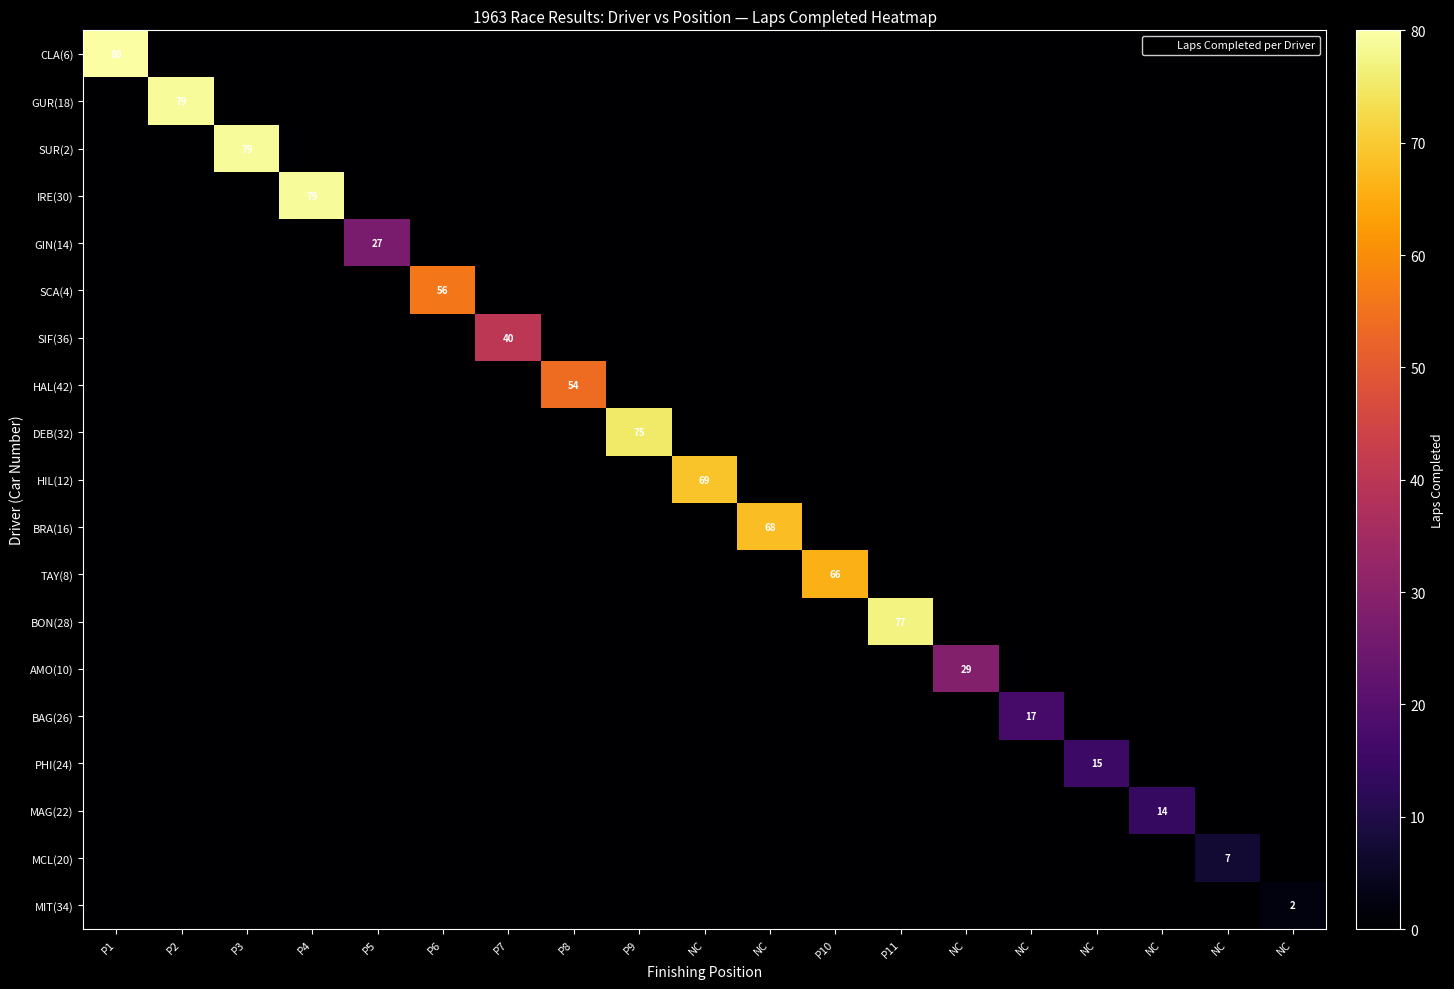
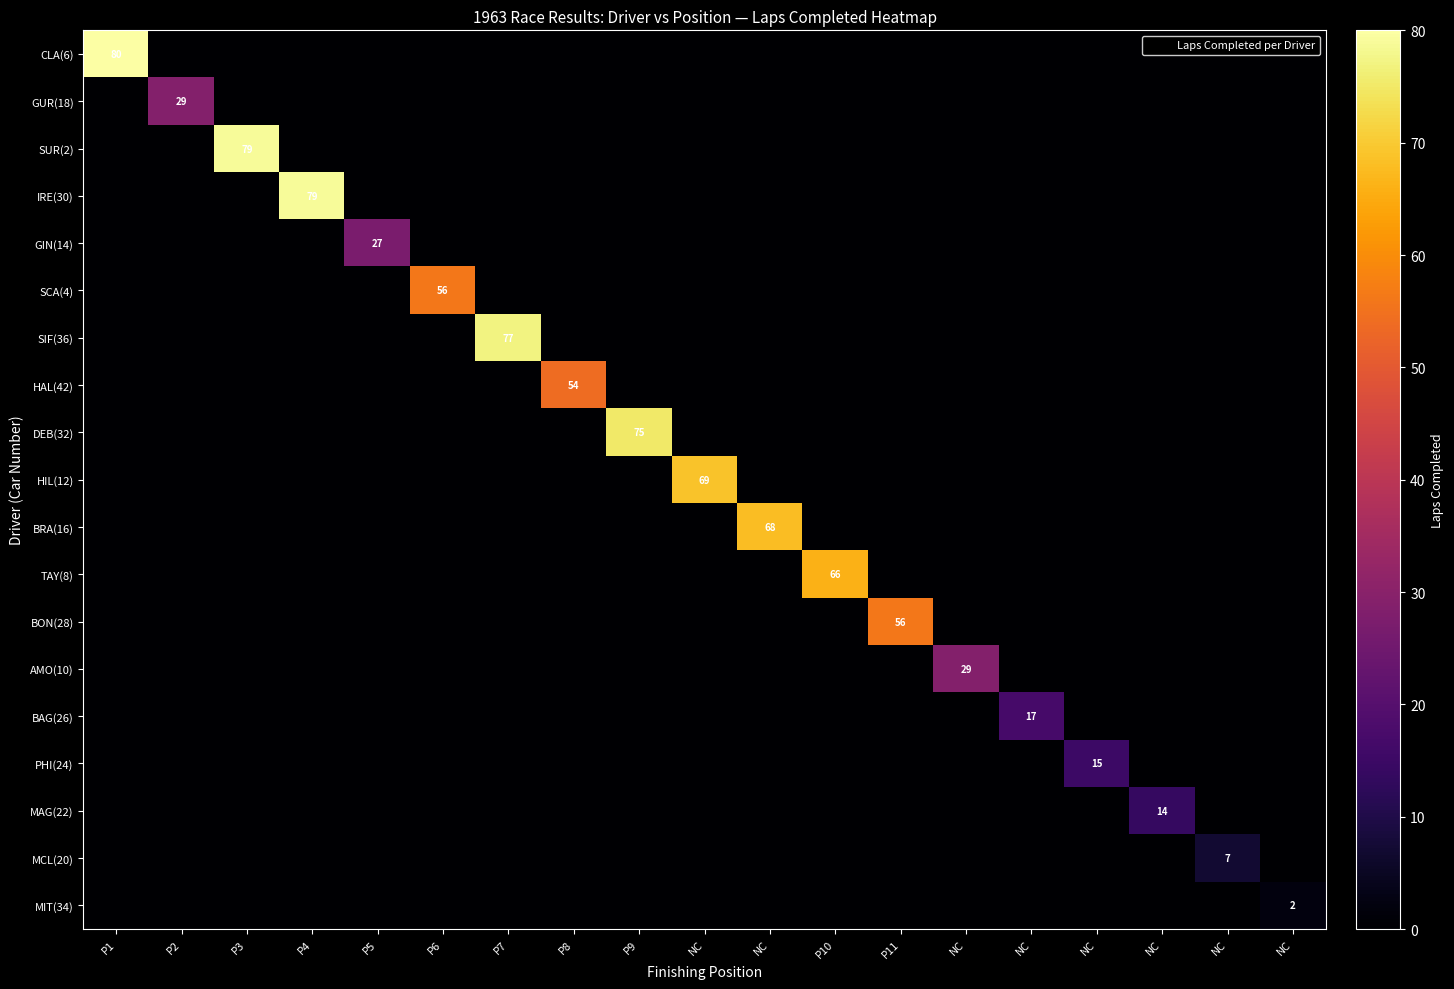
  {
    "CLA(6)": {
      "P1": 80
    },
    "GUR(18)": {
-     "P2": 79
+     "P2": 29
    },
    "SUR(2)": {
      "P3": 79
    },
    "IRE(30)": {
      "P4": 79
    },
    "GIN(14)": {
      "P5": 27
    },
    "SCA(4)": {
      "P6": 56
    },
    "SIF(36)": {
-     "P7": 40
+     "P7": 77
    },
    "HAL(42)": {
      "P8": 54
    },
    "DEB(32)": {
      "P9": 75
    },
    "TAY(8)": {
      "P10": 66
    },
    "BON(28)": {
-     "P11": 77
+     "P11": 56
    }
  }
